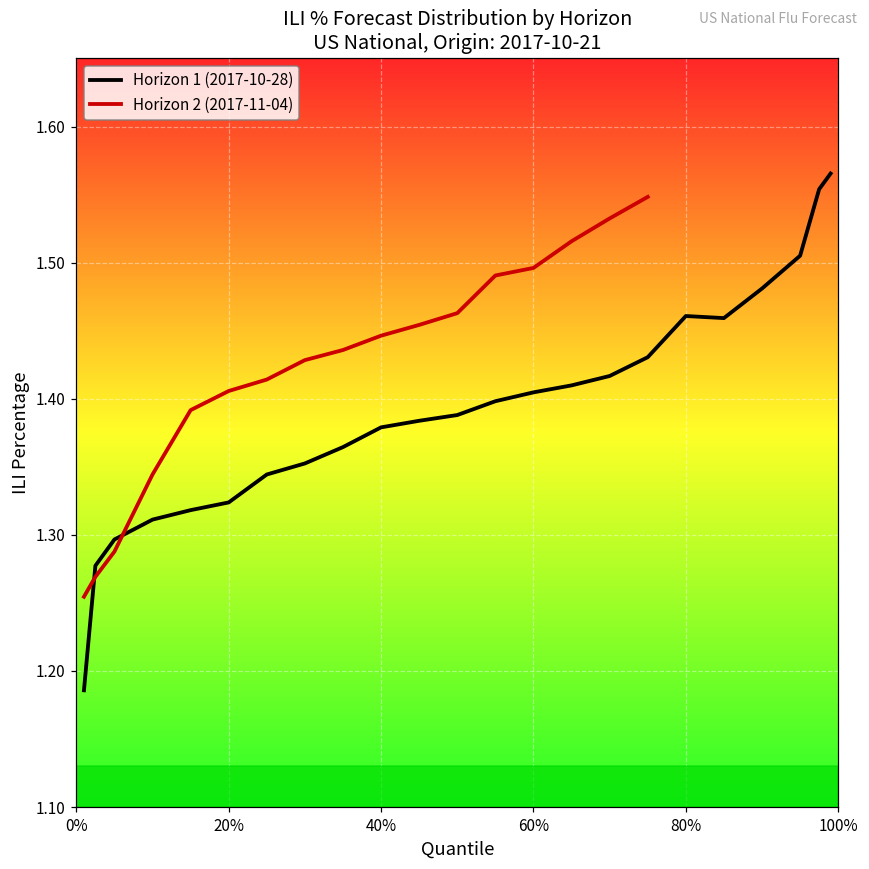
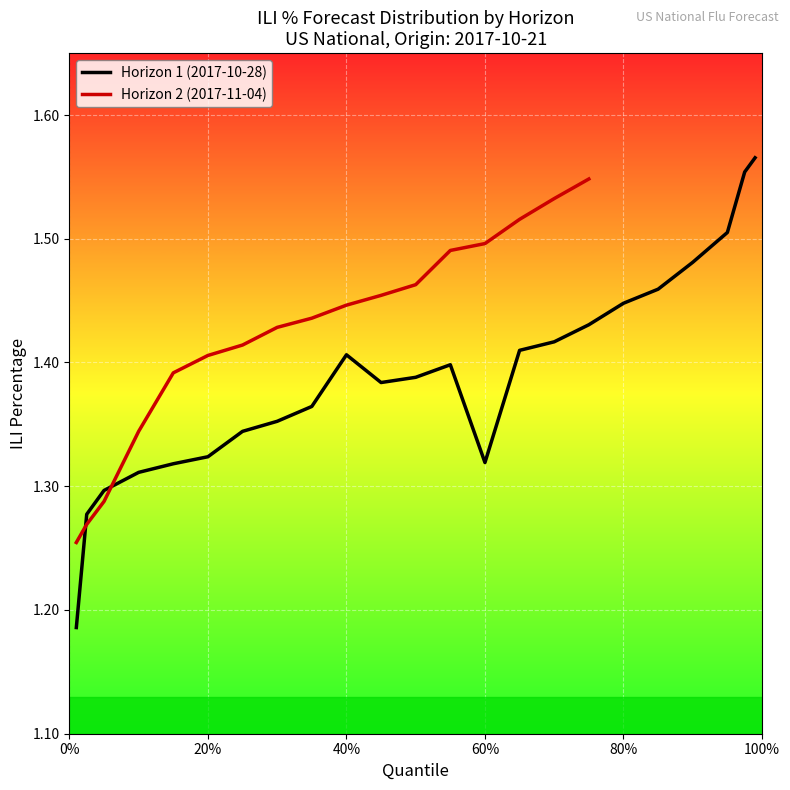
  {
    "Horizon 1 (2017-10-28)": {
      "20%": 1.324,
-     "40%": 1.379,
-     "60%": 1.405,
-     "80%": 1.461
+     "40%": 1.406,
+     "60%": 1.319,
+     "80%": 1.448
    },
    "Horizon 2 (2017-11-04)": {
      "20%": 1.406,
      "40%": 1.446,
      "60%": 1.496
    }
  }
